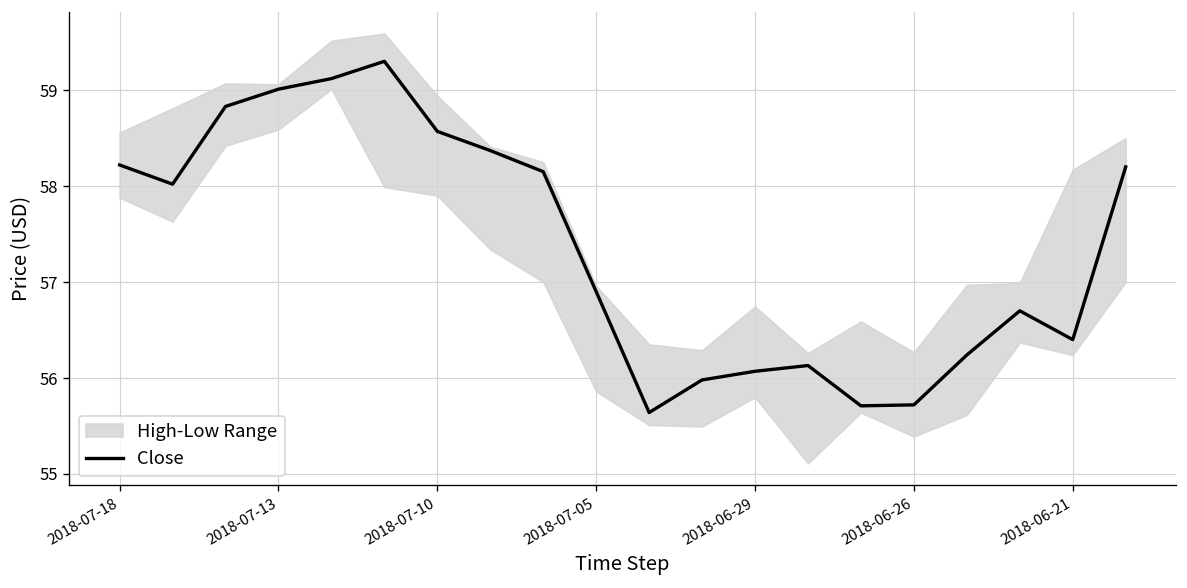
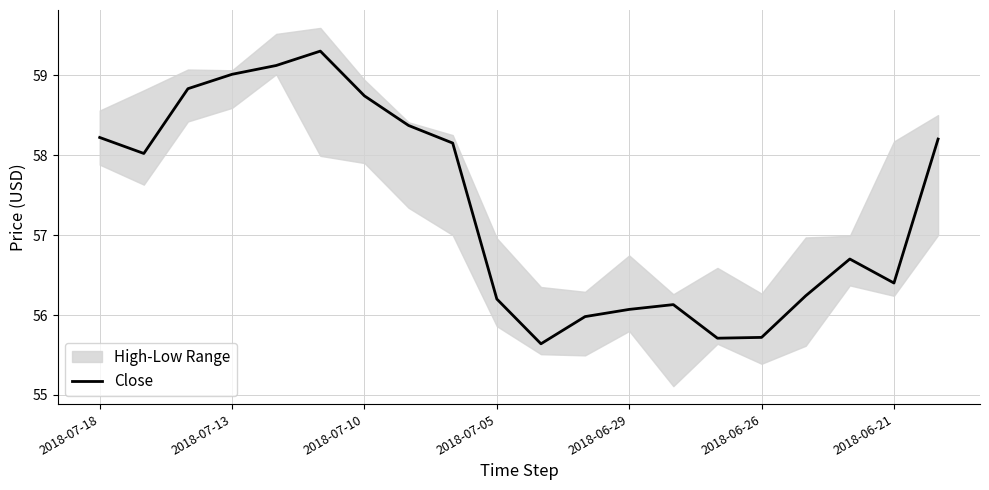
  {
    "Close": {
      "2018-07-18": 58.2,
      "2018-07-13": 59.0,
-     "2018-07-10": 58.6,
-     "2018-07-05": 56.9,
+     "2018-07-10": 58.7,
+     "2018-07-05": 56.2,
      "2018-06-29": 56.1,
      "2018-06-26": 55.7,
      "2018-06-21": 56.4
    }
  }
